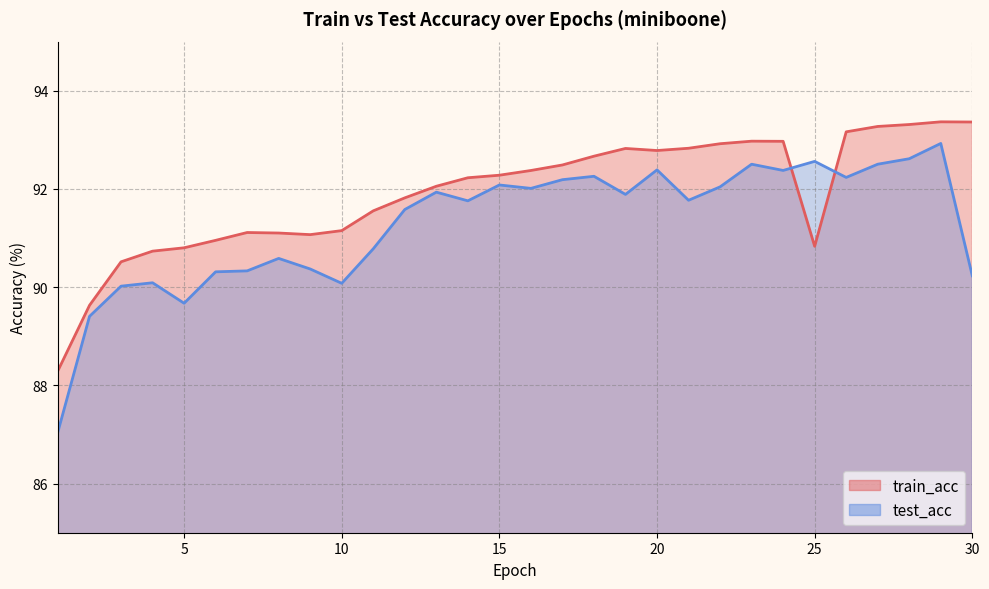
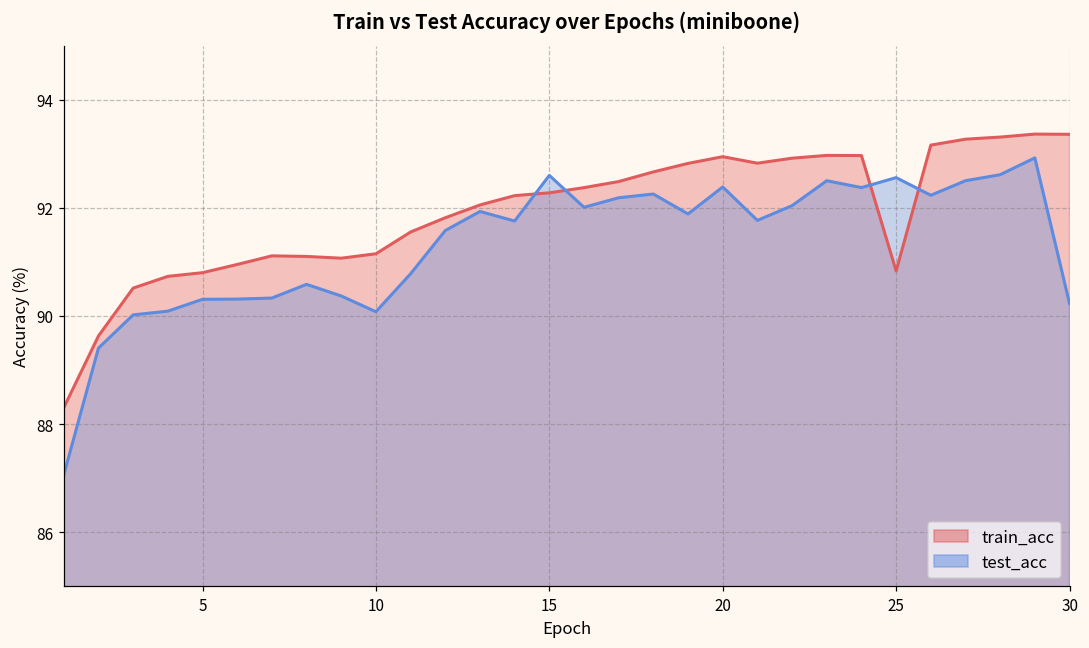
  {
    "train_acc": {
      "5": 90.8,
      "10": 91.2,
      "15": 92.3,
-     "20": 92.8,
+     "20": 92.9,
      "25": 90.8,
      "30": 93.4
    },
    "test_acc": {
-     "5": 89.7,
+     "5": 90.3,
      "10": 90.1,
-     "15": 92.1,
+     "15": 92.6,
      "20": 92.4,
      "25": 92.6,
      "30": 90.2
    }
  }
